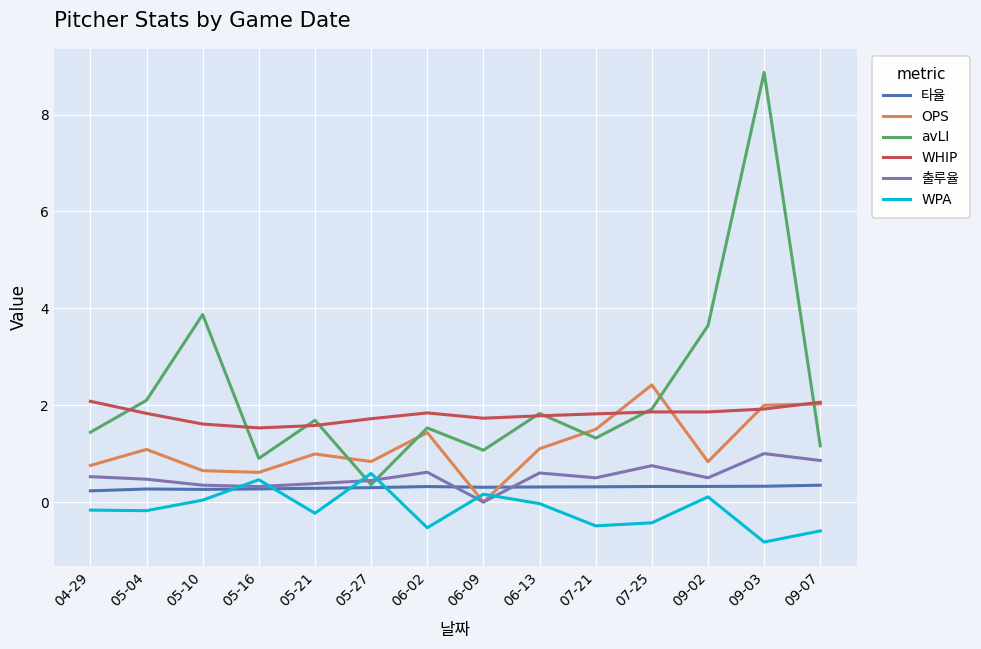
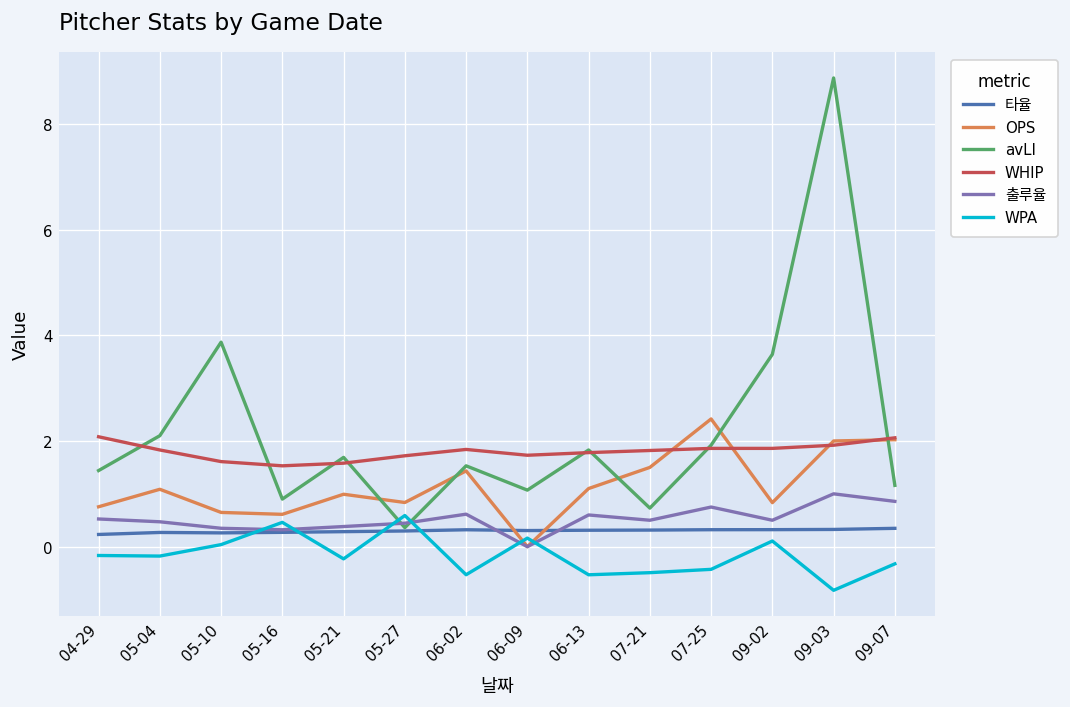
  {
    "avLI": {
      "04-29": 1.4,
      "05-04": 2.1,
      "05-10": 3.9,
      "05-16": 0.9,
      "05-21": 1.7,
      "05-27": 0.4,
      "06-02": 1.5,
      "06-09": 1.1,
-     "07-21": 1.3,
+     "07-21": 0.7,
      "07-25": 1.9,
      "09-02": 3.6,
      "09-03": 8.9,
      "09-07": 1.2
    },
    "WPA": {
      "04-29": -0.2,
      "05-04": -0.2,
      "05-10": 0.0,
      "05-16": 0.5,
      "05-21": -0.2,
      "05-27": 0.6,
      "06-02": -0.5,
      "06-09": 0.2,
-     "06-13": 0.0,
+     "06-13": -0.5,
      "07-21": -0.5,
      "07-25": -0.4,
      "09-02": 0.1,
      "09-03": -0.8,
-     "09-07": -0.6
+     "09-07": -0.3
    }
  }
